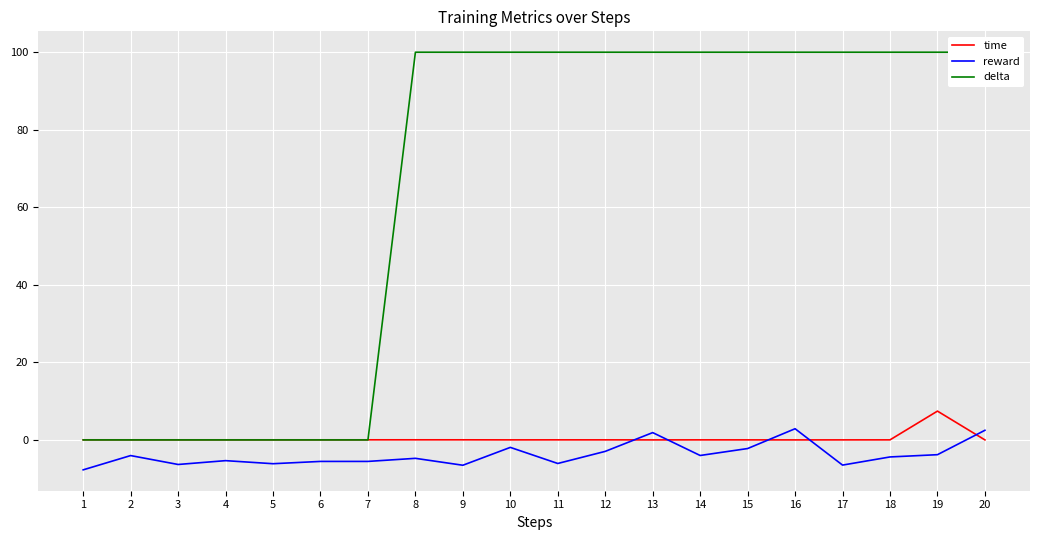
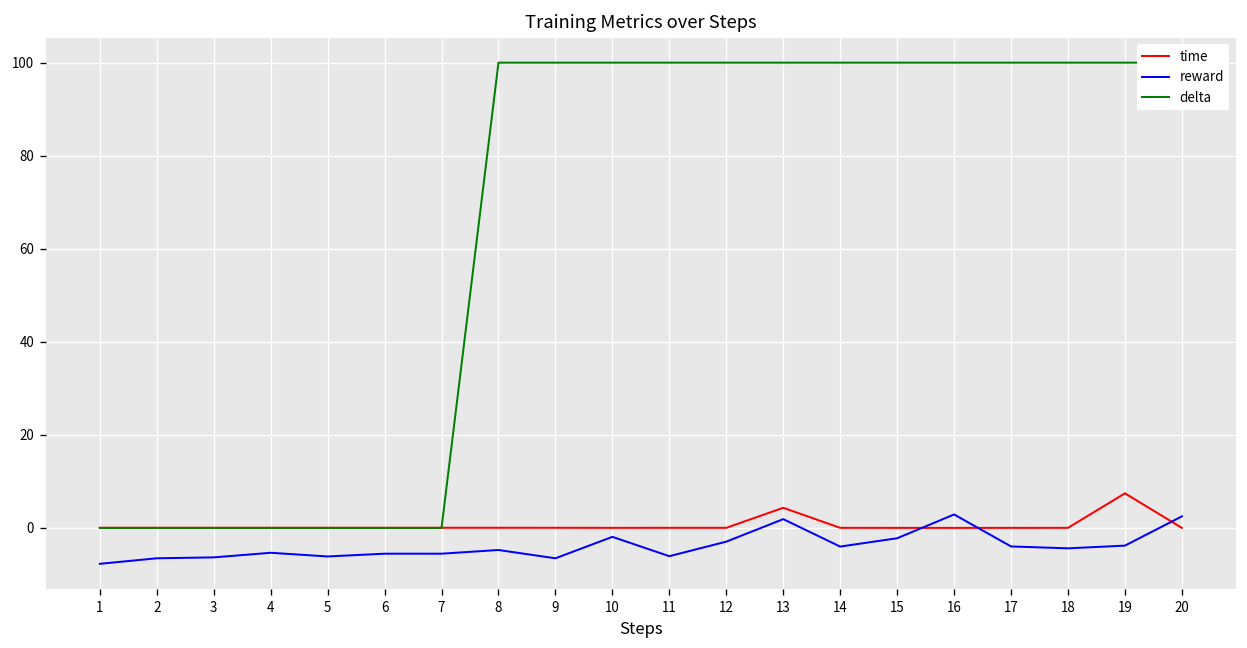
  {
    "time": {
      "8": 0,
      "9": 0,
      "10": 0,
      "11": 0,
      "12": 0,
-     "13": 0,
+     "13": 4,
      "14": 0,
      "15": 0,
      "16": 0,
      "17": 0,
      "18": 0,
      "19": 7,
      "20": 0
    },
    "reward": {
      "1": -8,
-     "2": -4,
+     "2": -7,
      "3": -6,
      "4": -5,
      "5": -6,
      "6": -6,
      "7": -6,
      "8": -5,
      "9": -7,
      "10": -2,
      "11": -6,
      "12": -3,
      "13": 2,
      "14": -4,
      "15": -2,
      "16": 3,
-     "17": -6,
+     "17": -4,
      "18": -4,
      "19": -4,
      "20": 2
    },
    "delta": {
      "8": 100,
      "9": 100,
      "10": 100,
      "11": 100,
      "12": 100,
      "13": 100,
      "14": 100,
      "15": 100,
      "16": 100,
      "17": 100,
      "18": 100,
      "19": 100
    }
  }
